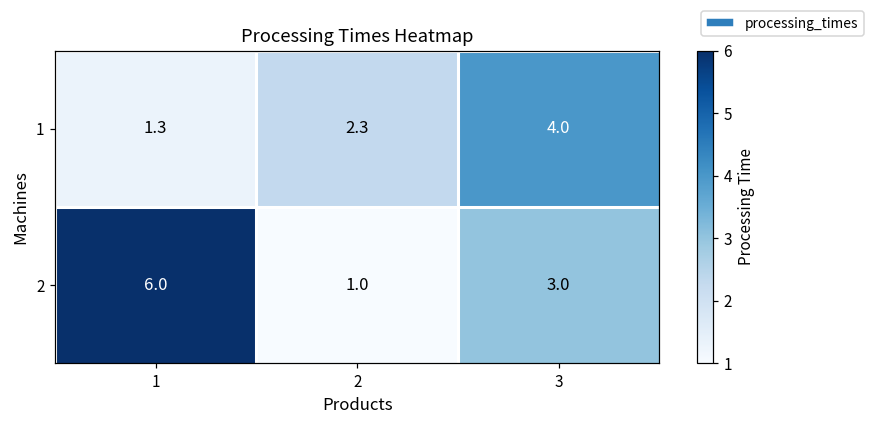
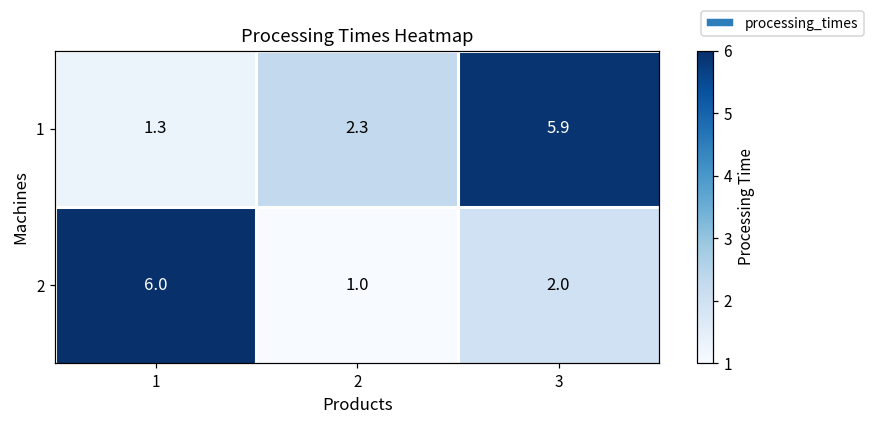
  {
    "1": {
      "1": 1.3,
      "2": 2.3,
-     "3": 4.0
+     "3": 5.9
    },
    "2": {
      "1": 6.0,
      "2": 1.0,
-     "3": 3.0
+     "3": 2.0
    }
  }
